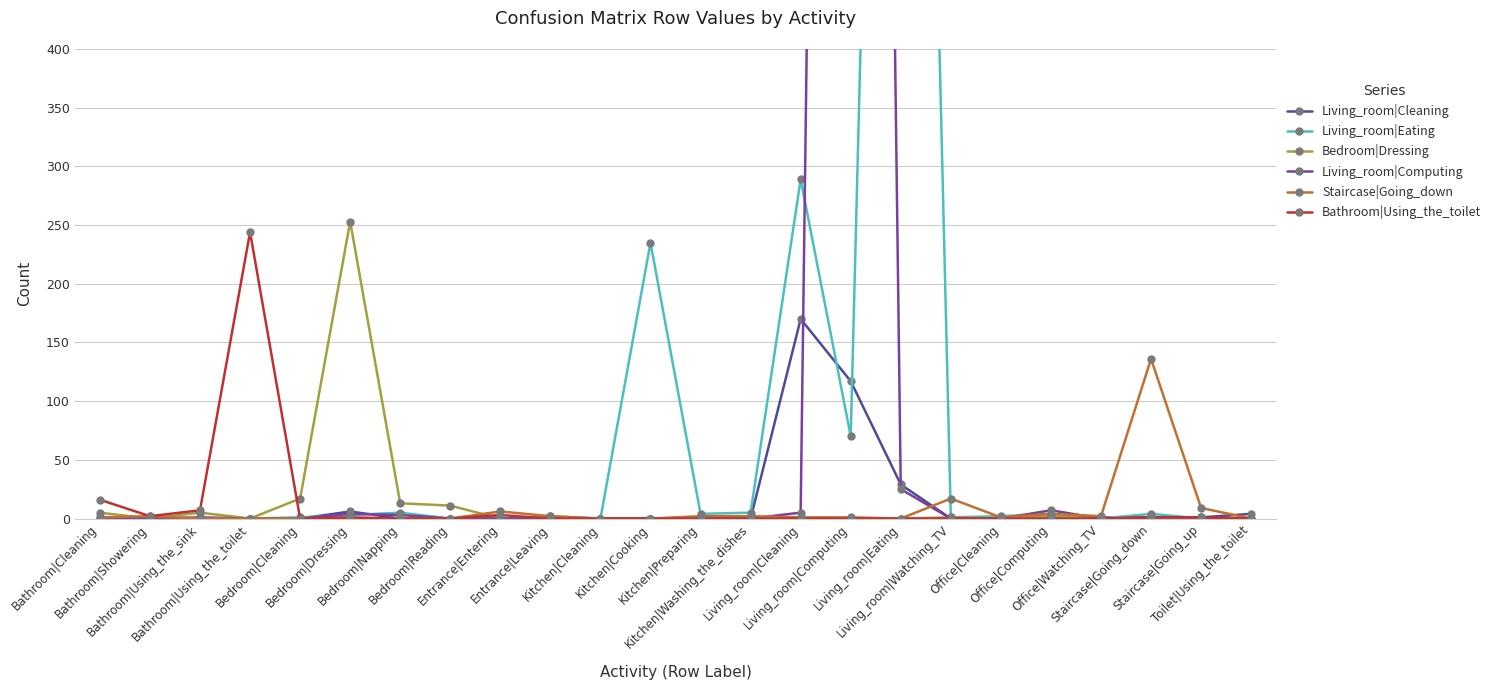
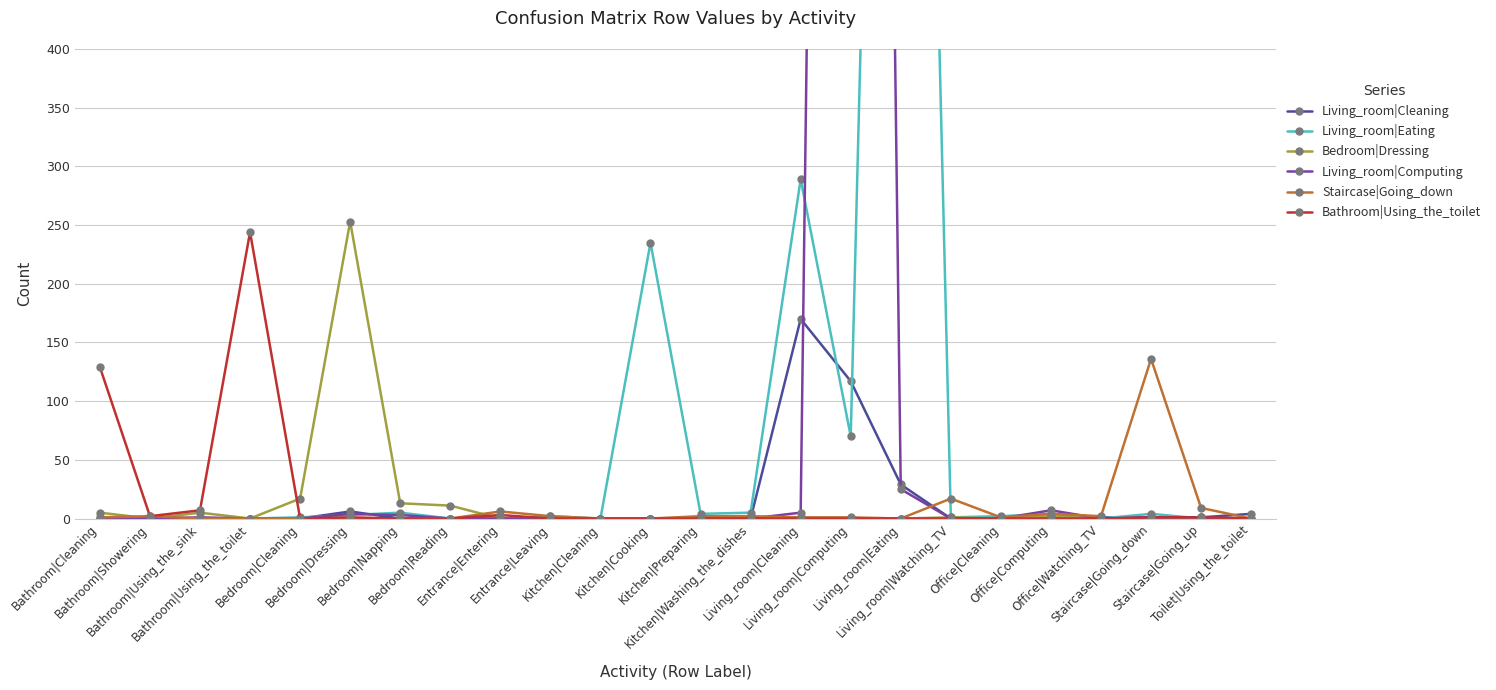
  {
    "Living_room|Eating": {
      "Kitchen|Cooking": 235,
      "Kitchen|Washing_the_dishes": 5,
      "Living_room|Cleaning": 289,
      "Living_room|Computing": 70,
      "Staircase|Going_down": 4
    },
    "Bathroom|Using_the_toilet": {
-     "Bathroom|Cleaning": 16,
+     "Bathroom|Cleaning": 129,
      "Bathroom|Using_the_toilet": 244,
      "Entrance|Entering": 3
    }
  }
